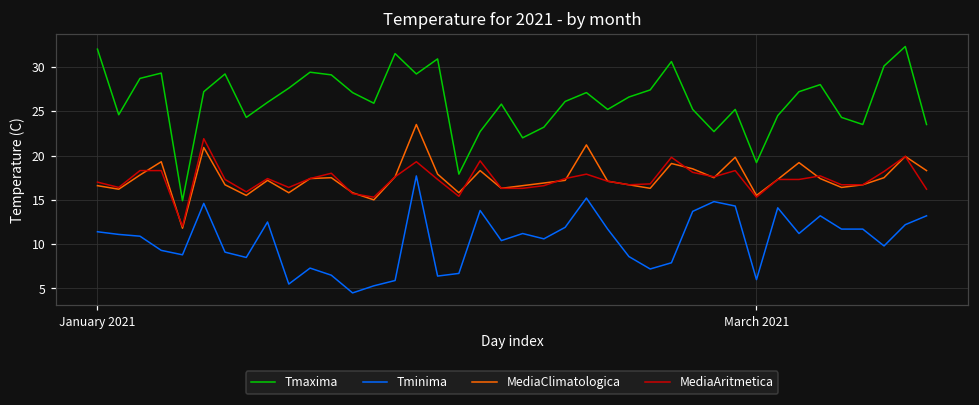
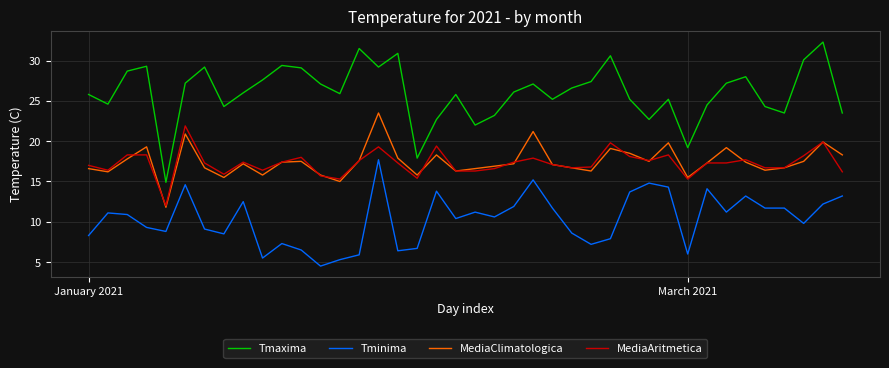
  {
    "Tmaxima": {
-     "January 2021": 32,
+     "January 2021": 26,
      "March 2021": 19
    },
    "Tminima": {
-     "January 2021": 11,
+     "January 2021": 8,
      "March 2021": 6
    },
    "MediaClimatologica": {
      "January 2021": 17
    },
    "MediaAritmetica": {
      "January 2021": 17
    }
  }
